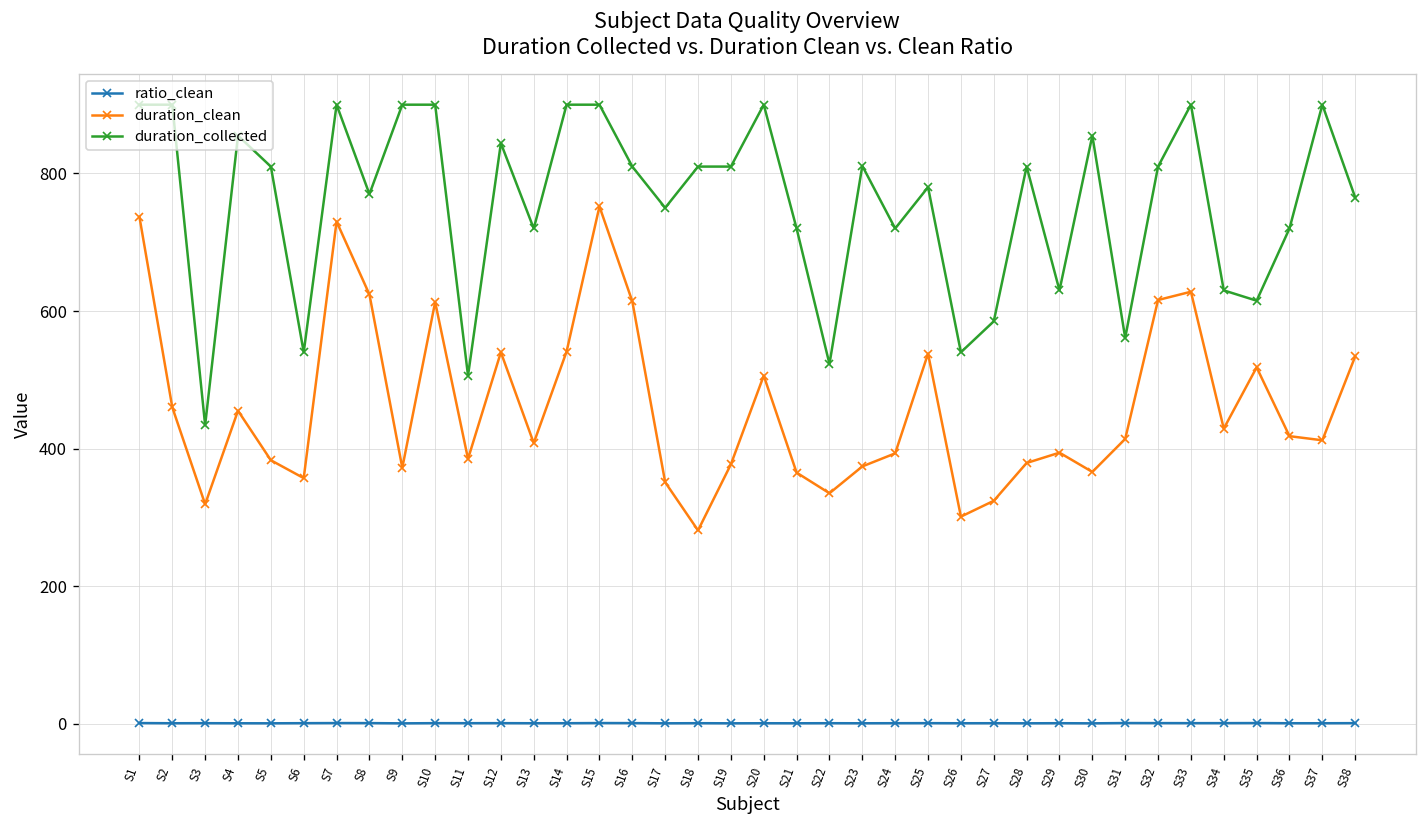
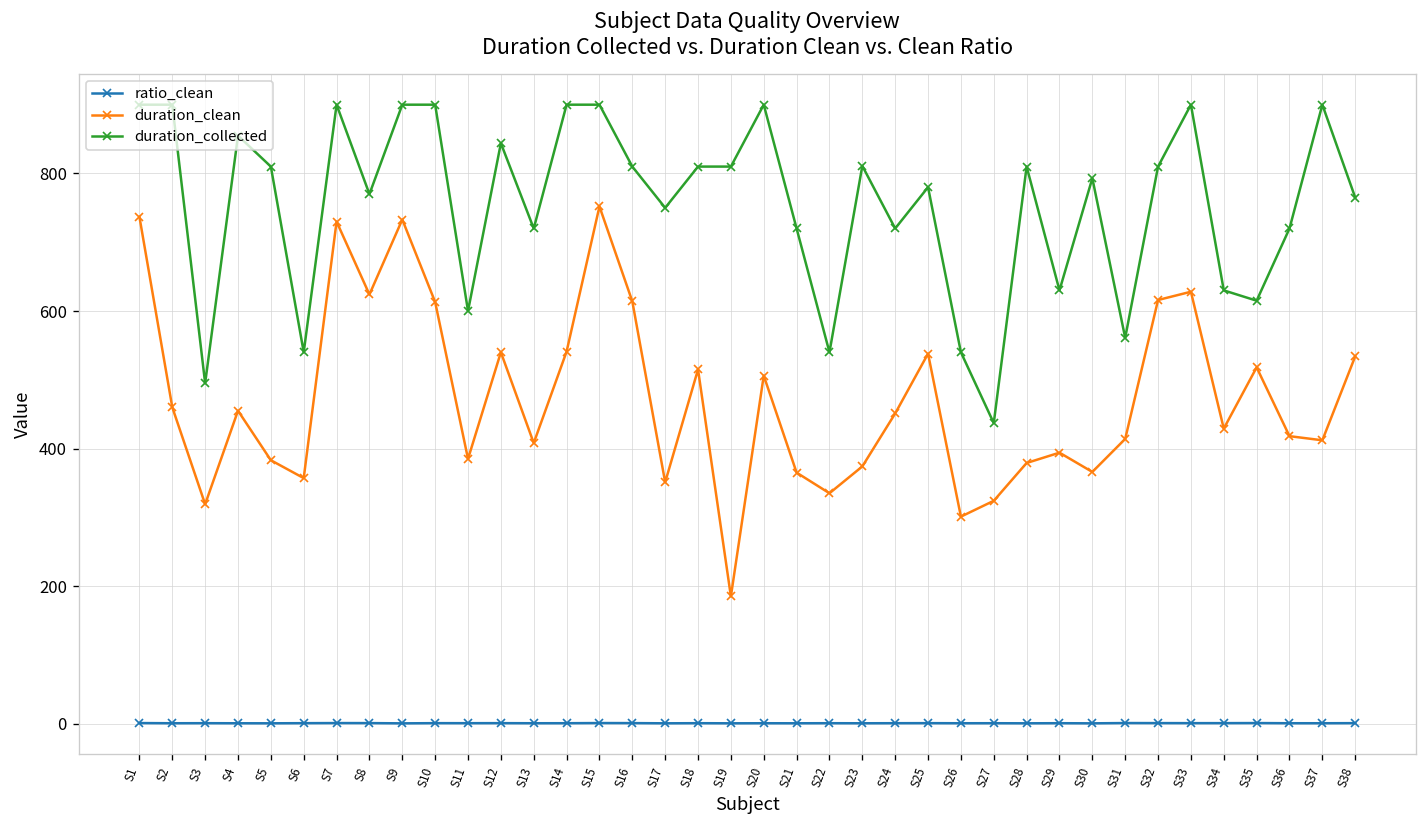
  {
    "ratio_clean": {
      "S1": 0,
      "S2": 0,
      "S3": 0,
      "S4": 0,
      "S5": 0,
      "S6": 0,
      "S7": 0,
      "S8": 0,
      "S9": 0,
      "S10": 0,
      "S11": 0,
      "S12": 0,
      "S13": 0,
      "S14": 0,
      "S15": 0,
      "S16": 0,
      "S17": 0,
      "S18": 0,
      "S19": 0,
      "S20": 0,
      "S21": 0,
      "S22": 0,
      "S23": 0,
      "S24": 0,
      "S25": 0,
      "S26": 0,
      "S27": 0,
      "S28": 0,
      "S29": 0,
      "S30": 0,
      "S31": 0,
      "S32": 0,
      "S33": 0,
      "S34": 0,
      "S35": 0,
      "S36": 0,
      "S37": 0,
      "S38": 0
    },
    "duration_clean": {
      "S1": 740,
      "S2": 460,
      "S3": 320,
      "S4": 460,
      "S5": 380,
      "S6": 360,
      "S7": 730,
      "S8": 620,
-     "S9": 370,
+     "S9": 730,
      "S10": 610,
      "S11": 390,
      "S12": 540,
      "S13": 410,
      "S14": 540,
      "S15": 750,
      "S16": 610,
      "S17": 350,
-     "S18": 280,
-     "S19": 380,
+     "S18": 520,
+     "S19": 190,
      "S20": 510,
      "S21": 370,
      "S22": 340,
      "S23": 370,
-     "S24": 390,
+     "S24": 450,
      "S25": 540,
      "S26": 300,
      "S27": 320,
      "S28": 380,
      "S29": 390,
      "S30": 370,
      "S31": 410,
      "S32": 620,
      "S33": 630,
      "S34": 430,
      "S35": 520,
      "S36": 420,
      "S37": 410,
      "S38": 530
    },
    "duration_collected": {
-     "S3": 430,
+     "S3": 500,
      "S5": 810,
      "S6": 540,
      "S7": 900,
      "S8": 770,
      "S9": 900,
      "S10": 900,
-     "S11": 510,
+     "S11": 600,
      "S12": 840,
      "S13": 720,
      "S14": 900,
      "S15": 900,
      "S16": 810,
      "S17": 750,
      "S18": 810,
      "S19": 810,
      "S20": 900,
      "S21": 720,
-     "S22": 520,
+     "S22": 540,
      "S23": 810,
      "S24": 720,
      "S25": 780,
      "S26": 540,
-     "S27": 590,
+     "S27": 440,
      "S28": 810,
      "S29": 630,
-     "S30": 860,
+     "S30": 790,
      "S31": 560,
      "S32": 810,
      "S33": 900,
      "S34": 630,
      "S35": 620,
      "S36": 720,
      "S37": 900,
      "S38": 770
    }
  }
